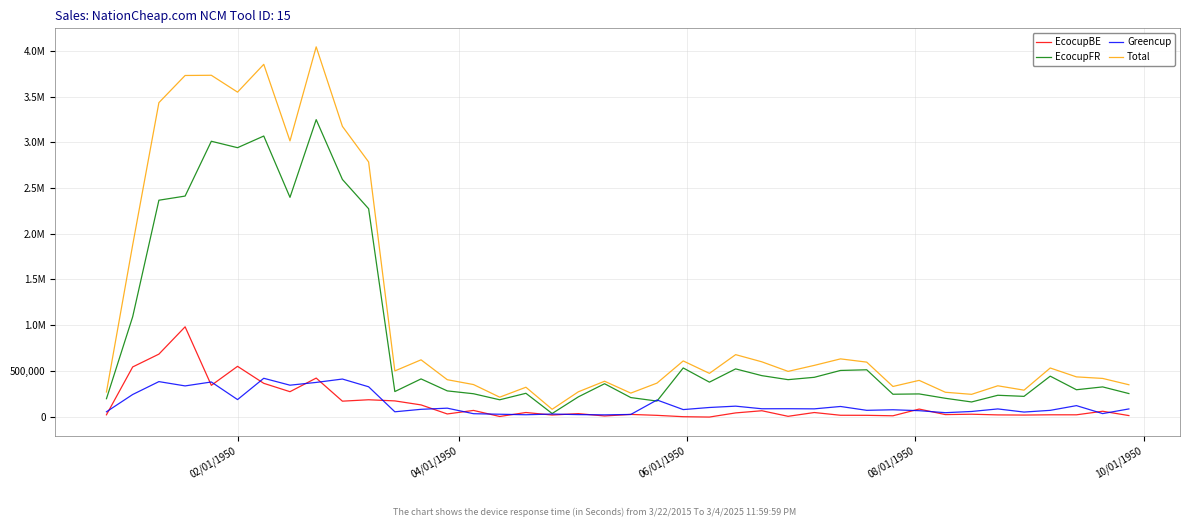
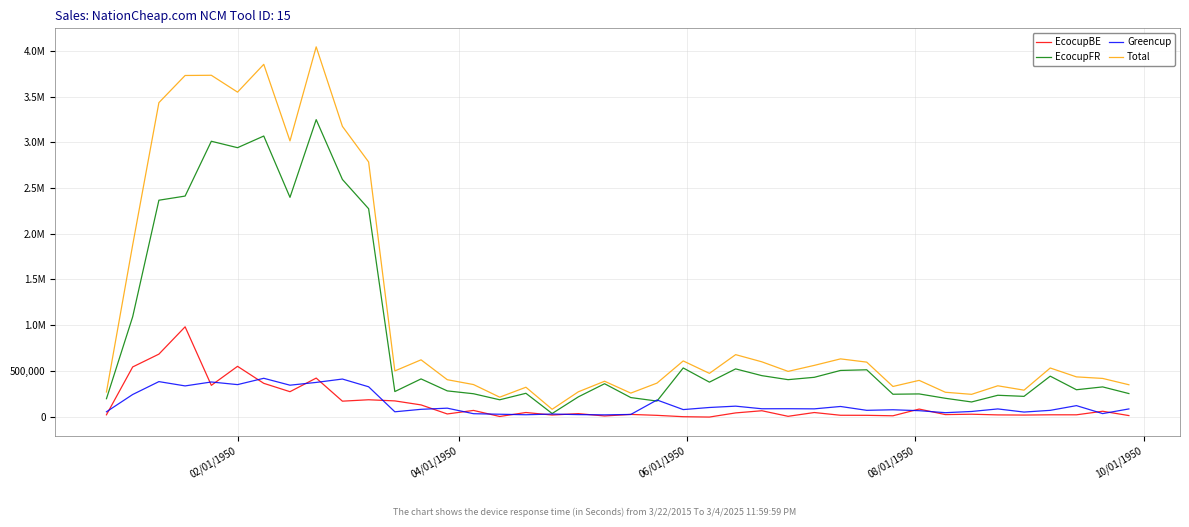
  {
    "EcocupBE": {
      "02/01/1950": "600,000"
    },
    "EcocupFR": {
      "02/01/1950": "2,900,000"
    },
    "Greencup": {
-     "02/01/1950": "200,000"
+     "02/01/1950": "400,000"
    },
    "Total": {
      "02/01/1950": "3,500,000"
    }
  }
